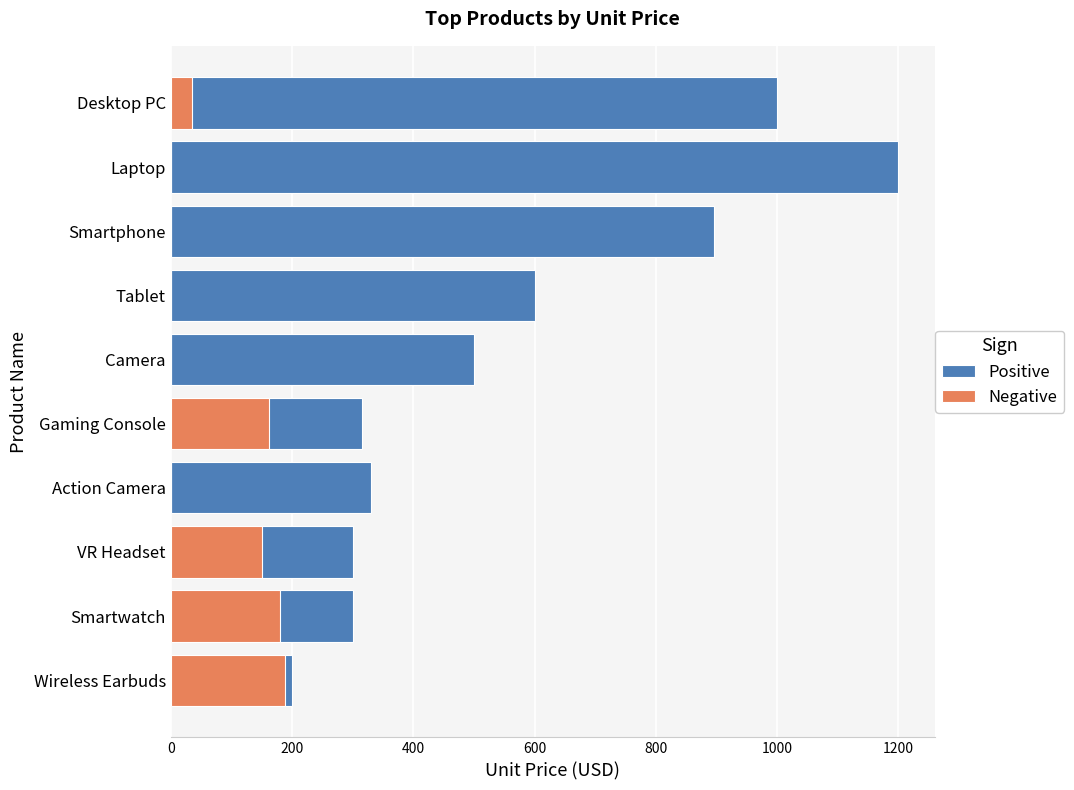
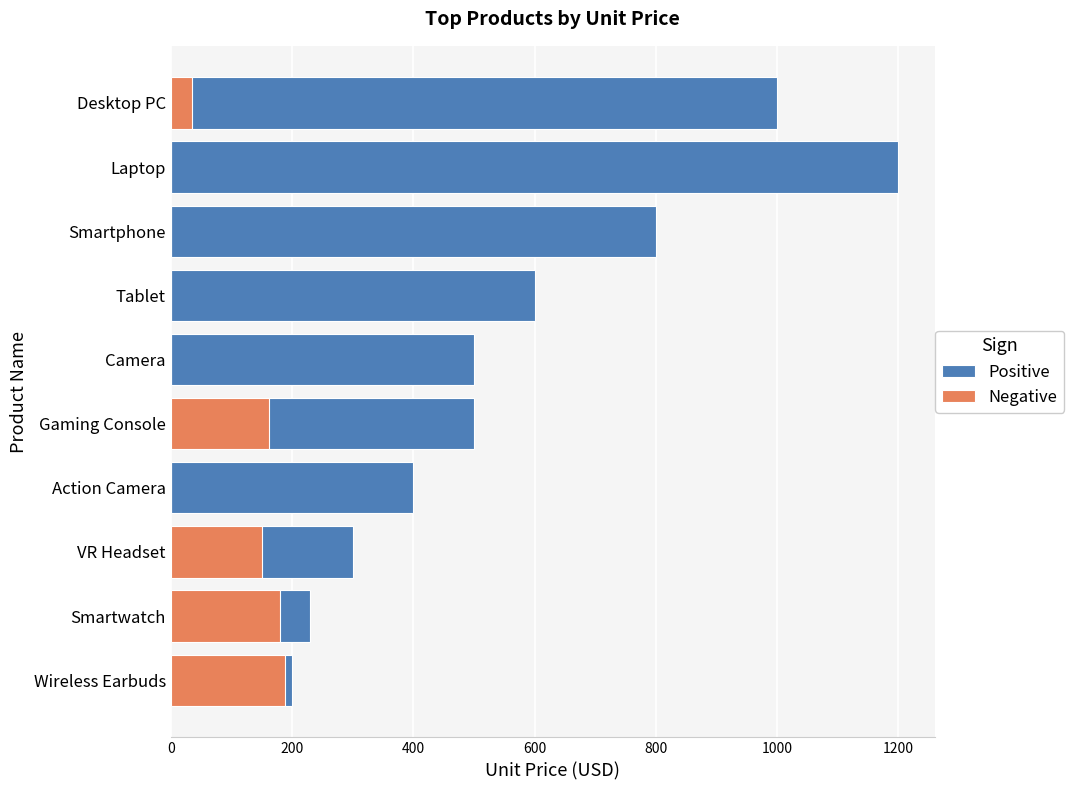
  {
    "Positive": {
      "Desktop PC": 1000,
      "Laptop": 1200,
-     "Smartphone": 900,
+     "Smartphone": 800,
      "Tablet": 600,
      "Camera": 500,
-     "Gaming Console": 320,
-     "Action Camera": 330,
+     "Gaming Console": 500,
+     "Action Camera": 400,
      "VR Headset": 300,
-     "Smartwatch": 300,
+     "Smartwatch": 230,
      "Wireless Earbuds": 200
    },
    "Negative": {
      "Laptop": 0,
      "Smartphone": 0,
      "Tablet": 0,
      "Camera": 0,
      "Action Camera": 0
    }
  }
